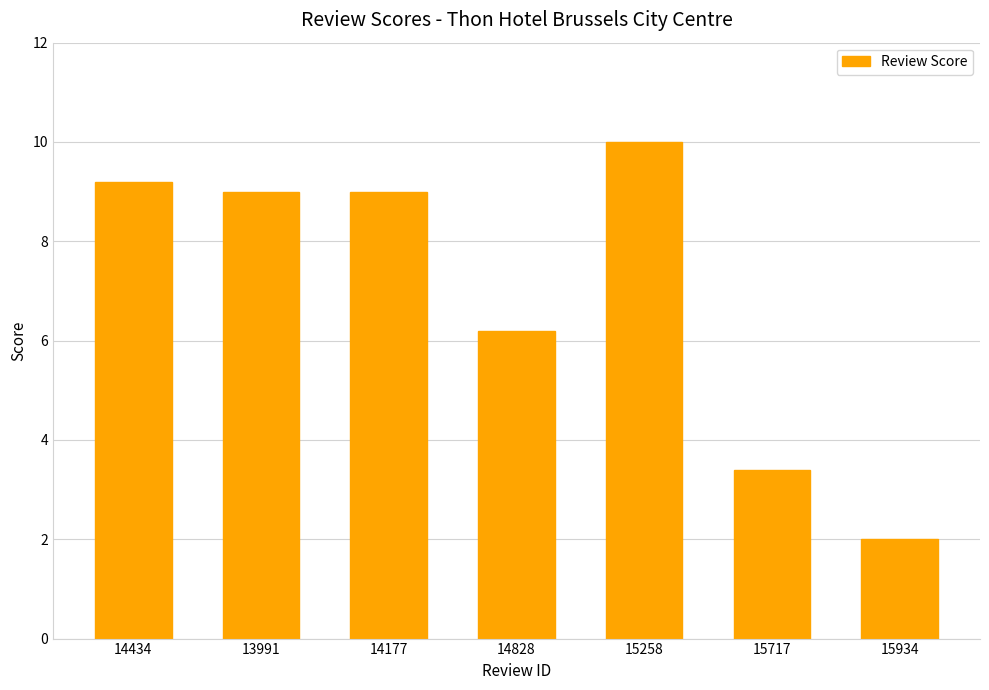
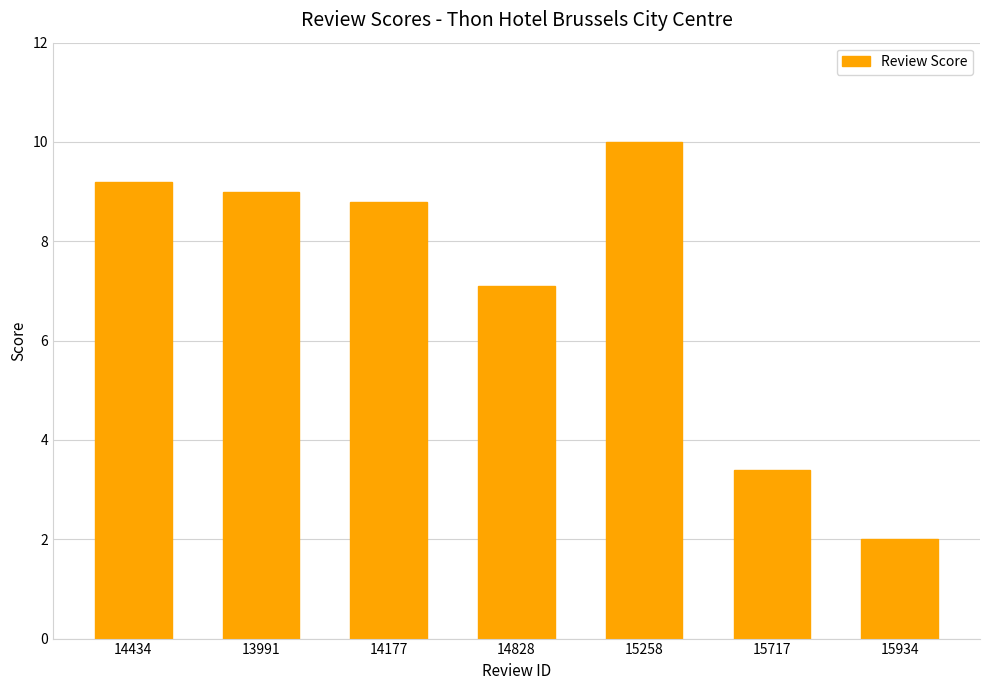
  {
    "14434": 9.2,
    "13991": 9.0,
-   "14177": 9.0,
-   "14828": 6.2,
+   "14177": 8.8,
+   "14828": 7.1,
    "15258": 10.0,
    "15717": 3.4,
    "15934": 2.0
  }
